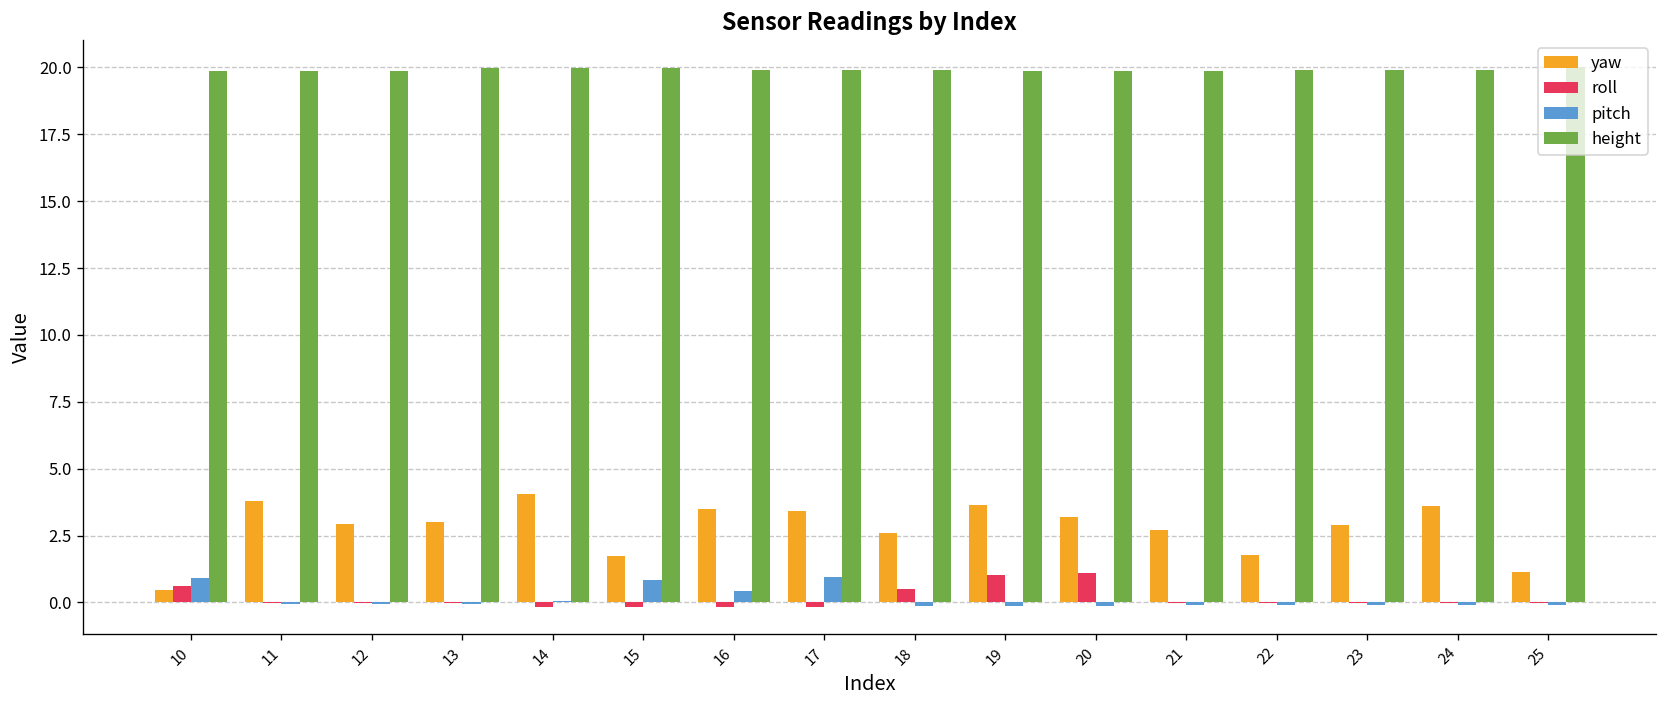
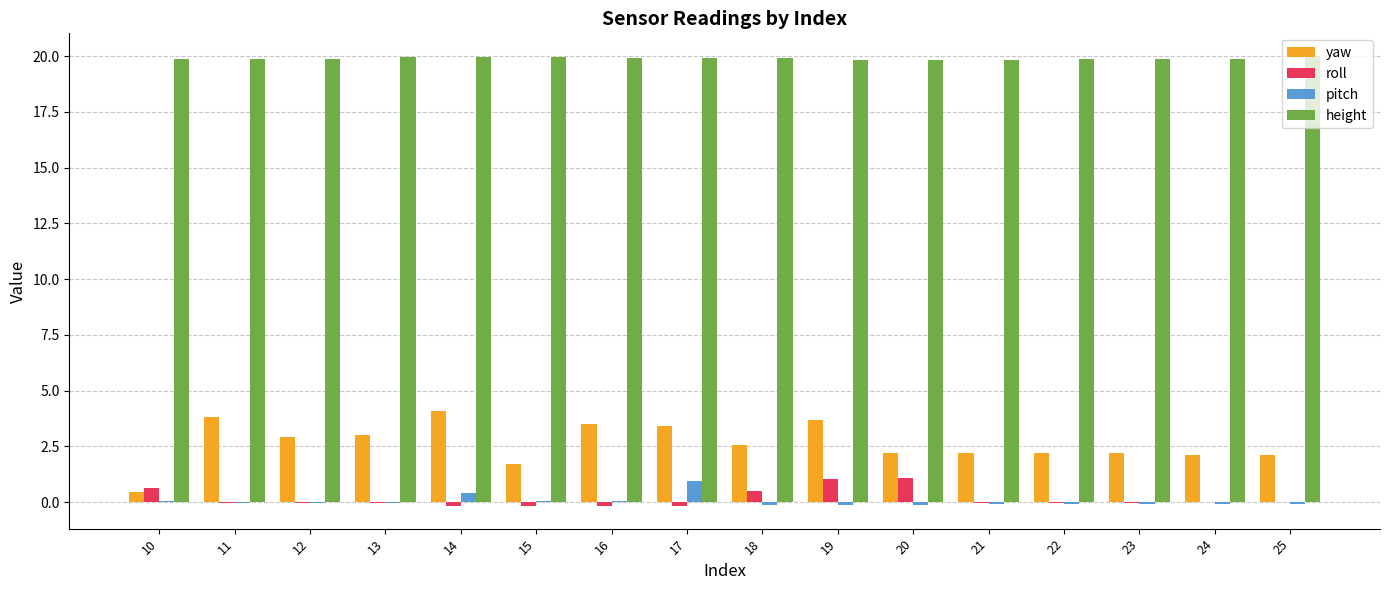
  {
    "yaw": {
      "10": 0.5,
      "11": 3.8,
      "12": 2.9,
      "13": 3.0,
      "14": 4.1,
      "15": 1.7,
      "16": 3.5,
      "17": 3.4,
      "18": 2.6,
      "19": 3.7,
-     "20": 3.2,
-     "21": 2.7,
-     "22": 1.8,
-     "23": 2.9,
-     "24": 3.6,
-     "25": 1.1
+     "20": 2.2,
+     "21": 2.2,
+     "22": 2.2,
+     "23": 2.2,
+     "24": 2.1,
+     "25": 2.1
    },
    "roll": {
      "10": 0.6,
      "14": -0.2,
      "15": -0.2,
      "16": -0.2,
      "17": -0.2,
      "18": 0.5,
      "19": 1.0,
      "20": 1.1
    },
    "pitch": {
-     "10": 0.9,
-     "14": 0.0,
-     "15": 0.8,
-     "16": 0.4,
+     "10": 0.0,
+     "14": 0.4,
+     "15": 0.0,
+     "16": 0.0,
      "17": 1.0,
      "18": -0.1,
      "19": -0.1,
      "20": -0.1
    },
    "height": {
      "10": 19.9,
      "11": 19.9,
      "12": 19.9,
      "13": 20.0,
      "14": 20.0,
      "15": 20.0,
      "16": 19.9,
      "17": 19.9,
      "18": 19.9,
      "19": 19.8,
      "20": 19.8,
      "21": 19.8,
      "22": 19.9,
      "23": 19.9,
      "24": 19.9
    }
  }
